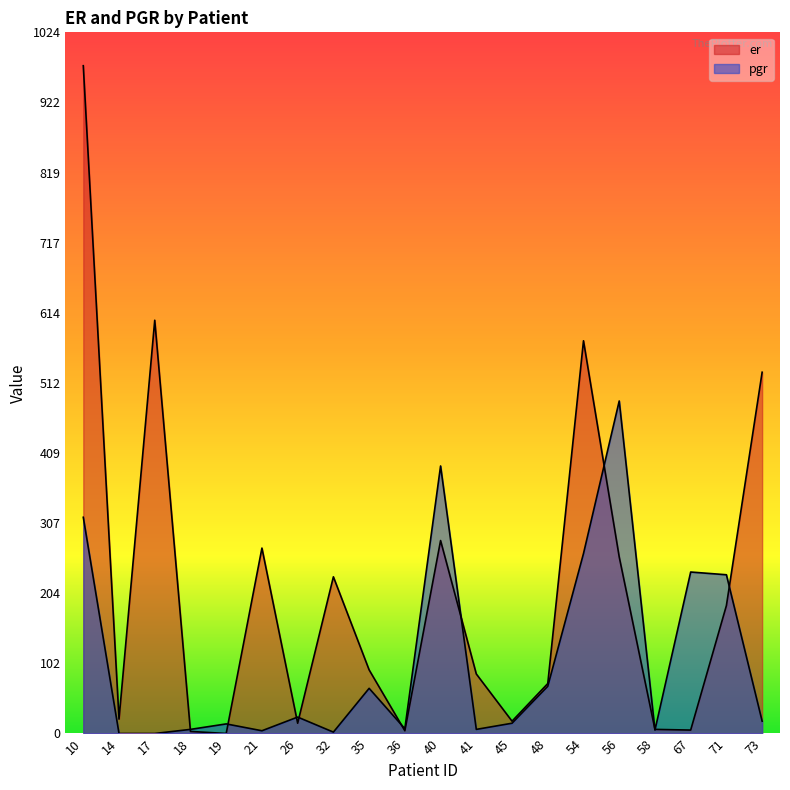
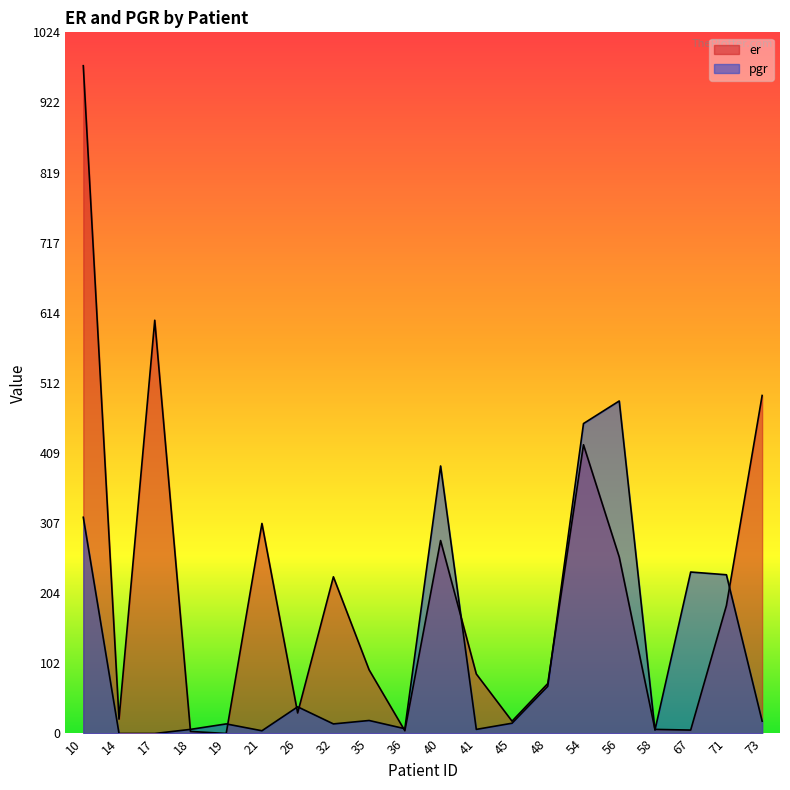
  {
    "er": {
      "10": 980,
      "14": 20,
      "17": 600,
      "19": 0,
-     "21": 270,
-     "26": 20,
+     "21": 310,
+     "26": 30,
      "32": 230,
      "35": 90,
      "40": 280,
      "41": 90,
      "48": 70,
-     "54": 570,
+     "54": 420,
      "56": 260,
      "67": 10,
      "71": 190,
-     "73": 530
+     "73": 490
    },
    "pgr": {
      "10": 320,
      "14": 0,
      "17": 0,
      "19": 10,
      "21": 0,
-     "26": 20,
-     "32": 0,
-     "35": 70,
+     "26": 40,
+     "32": 10,
+     "35": 20,
      "40": 390,
      "41": 10,
      "48": 70,
-     "54": 260,
+     "54": 450,
      "56": 490,
      "67": 240,
      "71": 230,
      "73": 20
    }
  }
